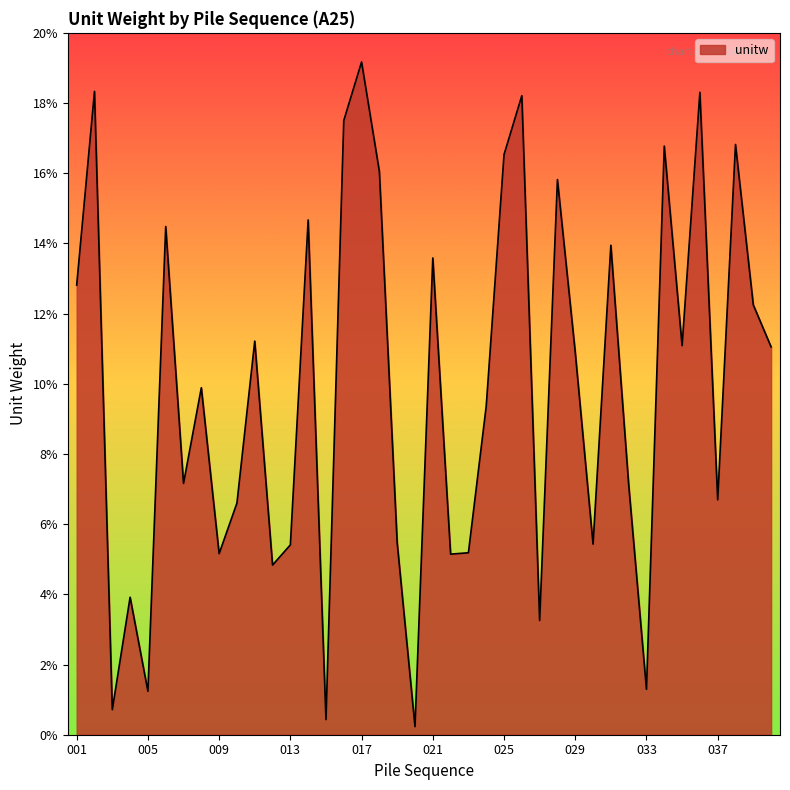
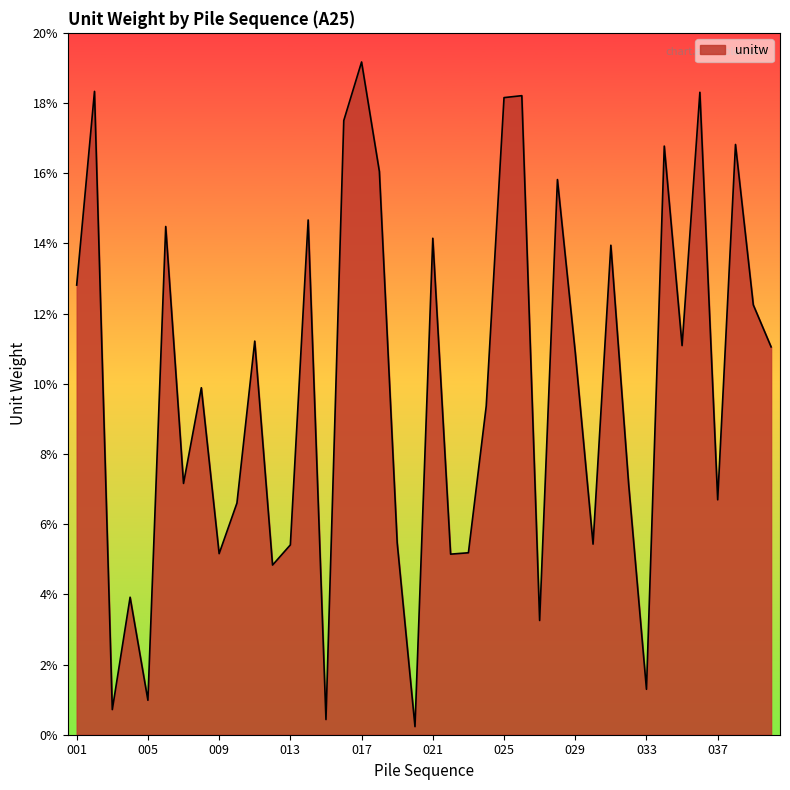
  {
    "001": "12.8%",
-   "005": "1.2%",
+   "005": "1.0%",
    "009": "5.2%",
    "013": "5.4%",
    "017": "19.2%",
-   "021": "13.6%",
-   "025": "16.5%",
+   "021": "14.1%",
+   "025": "18.2%",
    "029": "10.9%",
    "033": "1.3%",
    "037": "6.7%"
  }
